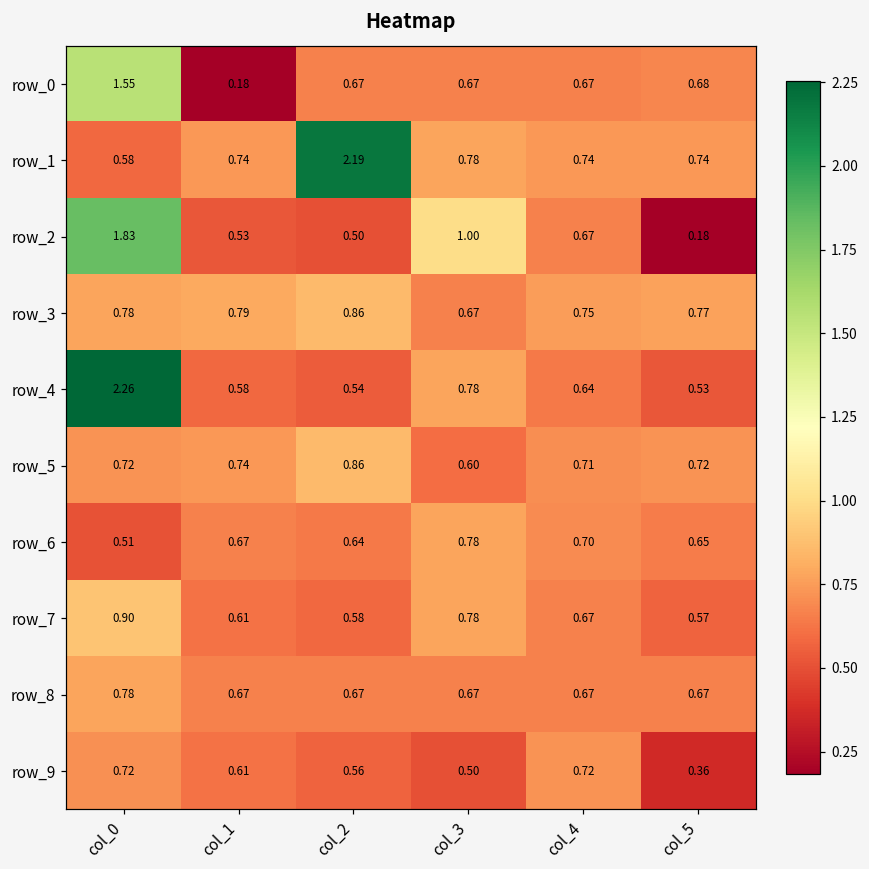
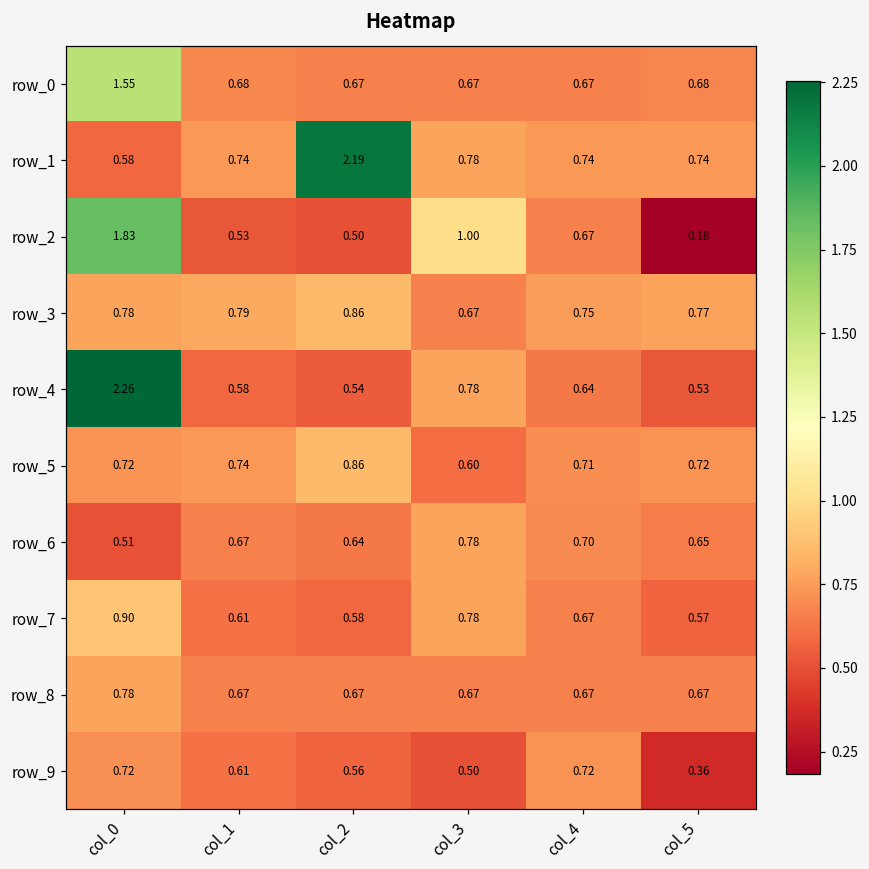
  {
    "row_0": {
      "col_0": 1.55,
-     "col_1": 0.18,
+     "col_1": 0.68,
      "col_2": 0.67,
      "col_3": 0.67,
      "col_4": 0.67,
      "col_5": 0.68
    },
    "row_1": {
      "col_0": 0.58,
      "col_1": 0.74,
      "col_2": 2.19,
      "col_3": 0.78,
      "col_4": 0.74,
      "col_5": 0.74
    },
    "row_2": {
      "col_0": 1.83,
      "col_1": 0.53,
      "col_2": 0.50,
      "col_3": 1.00,
      "col_4": 0.67,
      "col_5": 0.18
    },
    "row_3": {
      "col_0": 0.78,
      "col_1": 0.79,
      "col_2": 0.86,
      "col_3": 0.67,
      "col_4": 0.75,
      "col_5": 0.77
    },
    "row_4": {
      "col_0": 2.26,
      "col_1": 0.58,
      "col_2": 0.54,
      "col_3": 0.78,
      "col_4": 0.64,
      "col_5": 0.53
    },
    "row_5": {
      "col_0": 0.72,
      "col_1": 0.74,
      "col_2": 0.86,
      "col_3": 0.60,
      "col_4": 0.71,
      "col_5": 0.72
    },
    "row_6": {
      "col_0": 0.51,
      "col_1": 0.67,
      "col_2": 0.64,
      "col_3": 0.78,
      "col_4": 0.70,
      "col_5": 0.65
    },
    "row_7": {
      "col_0": 0.90,
      "col_1": 0.61,
      "col_2": 0.58,
      "col_3": 0.78,
      "col_4": 0.67,
      "col_5": 0.57
    },
    "row_8": {
      "col_0": 0.78,
      "col_1": 0.67,
      "col_2": 0.67,
      "col_3": 0.67,
      "col_4": 0.67,
      "col_5": 0.67
    },
    "row_9": {
      "col_0": 0.72,
      "col_1": 0.61,
      "col_2": 0.56,
      "col_3": 0.50,
      "col_4": 0.72,
      "col_5": 0.36
    }
  }
